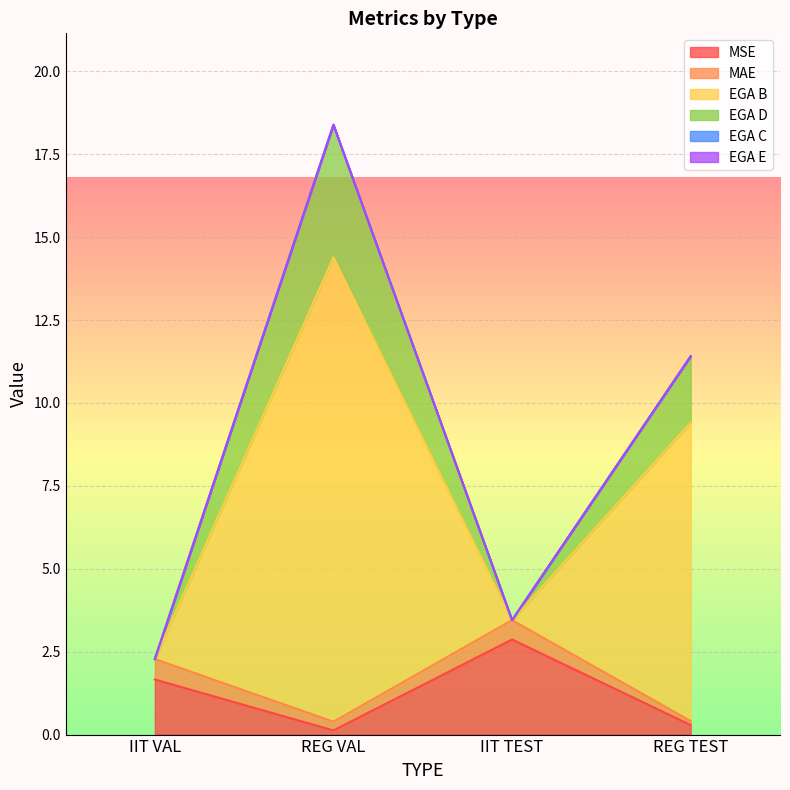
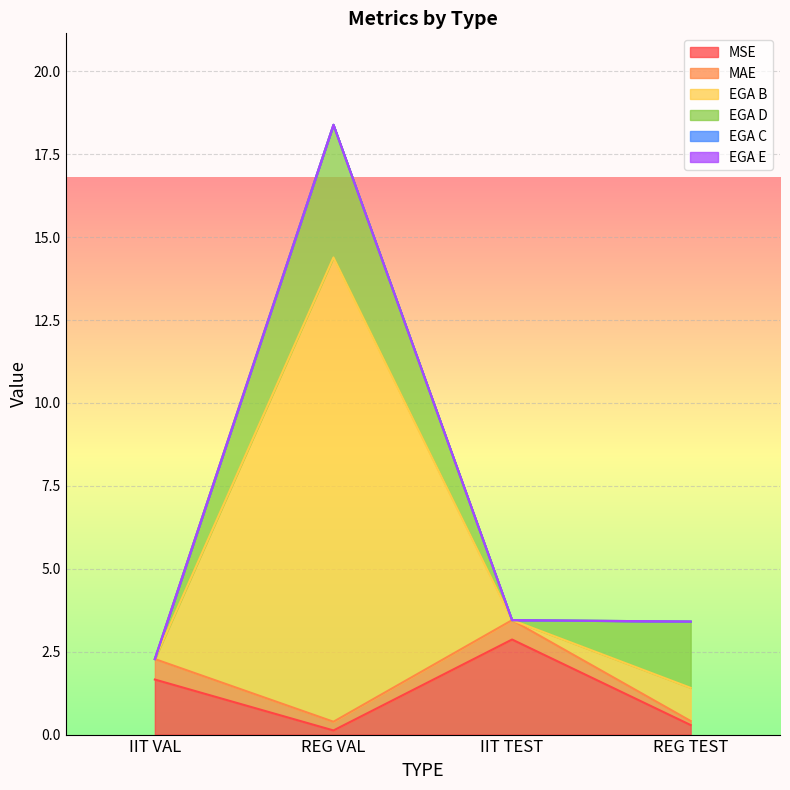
  {
    "MSE": {
      "IIT VAL": 1.7,
      "REG VAL": 0.1,
      "IIT TEST": 2.9,
      "REG TEST": 0.3
    },
    "MAE": {
      "REG VAL": 0.3,
      "REG TEST": 0.1
    },
    "EGA B": {
      "REG VAL": 14,
-     "REG TEST": 9
+     "REG TEST": 1
    }
  }
